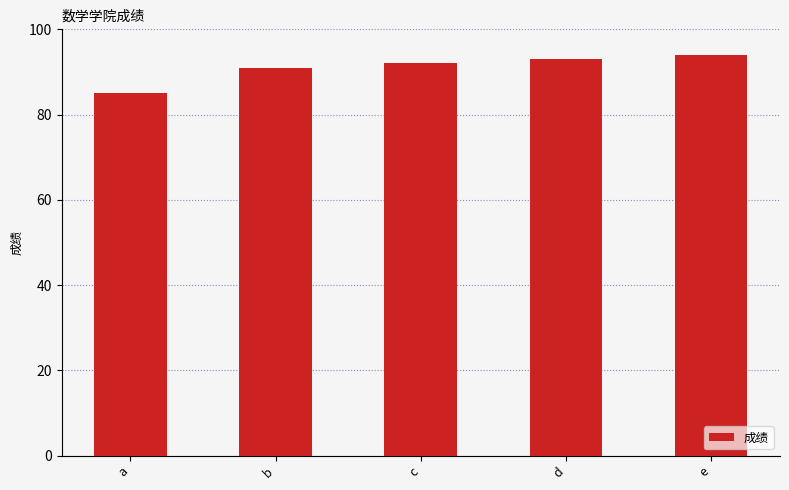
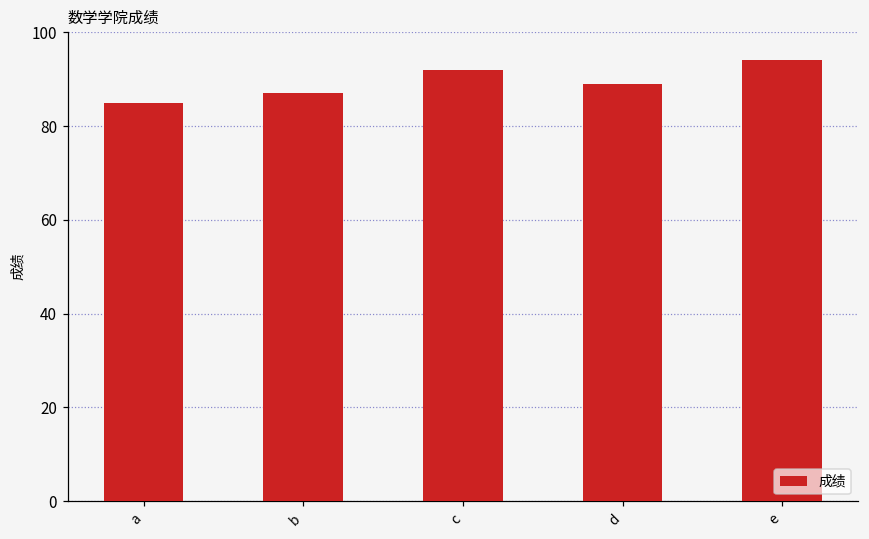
  {
    "a": 85,
-   "b": 91,
+   "b": 87,
    "c": 92,
-   "d": 93,
+   "d": 89,
    "e": 94
  }
